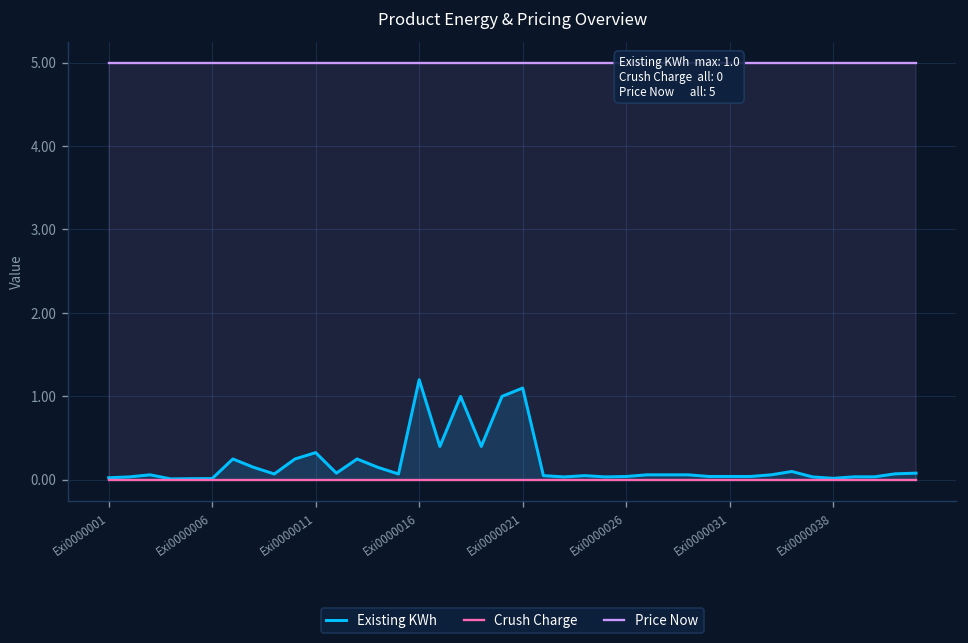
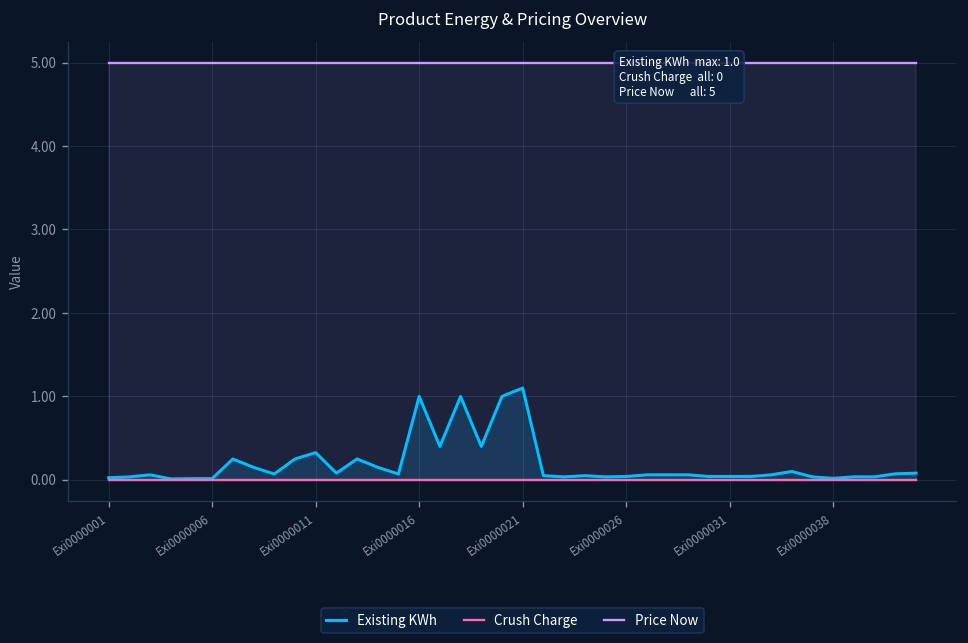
  {
    "Existing KWh": {
      "Exi0000011": 0.3,
-     "Exi0000016": 1.2,
+     "Exi0000016": 1.0,
      "Exi0000021": 1.1,
      "Exi0000026": 0.0,
      "Exi0000031": 0.0
    },
    "Crush Charge": {
      "Exi0000011": 0.0,
      "Exi0000016": 0.0,
      "Exi0000021": 0.0,
      "Exi0000026": 0.0,
      "Exi0000031": 0.0
    },
    "Price Now": {
      "Exi0000001": 5.0,
      "Exi0000006": 5.0,
      "Exi0000011": 5.0,
      "Exi0000016": 5.0,
      "Exi0000021": 5.0,
      "Exi0000038": 5.0
    }
  }
